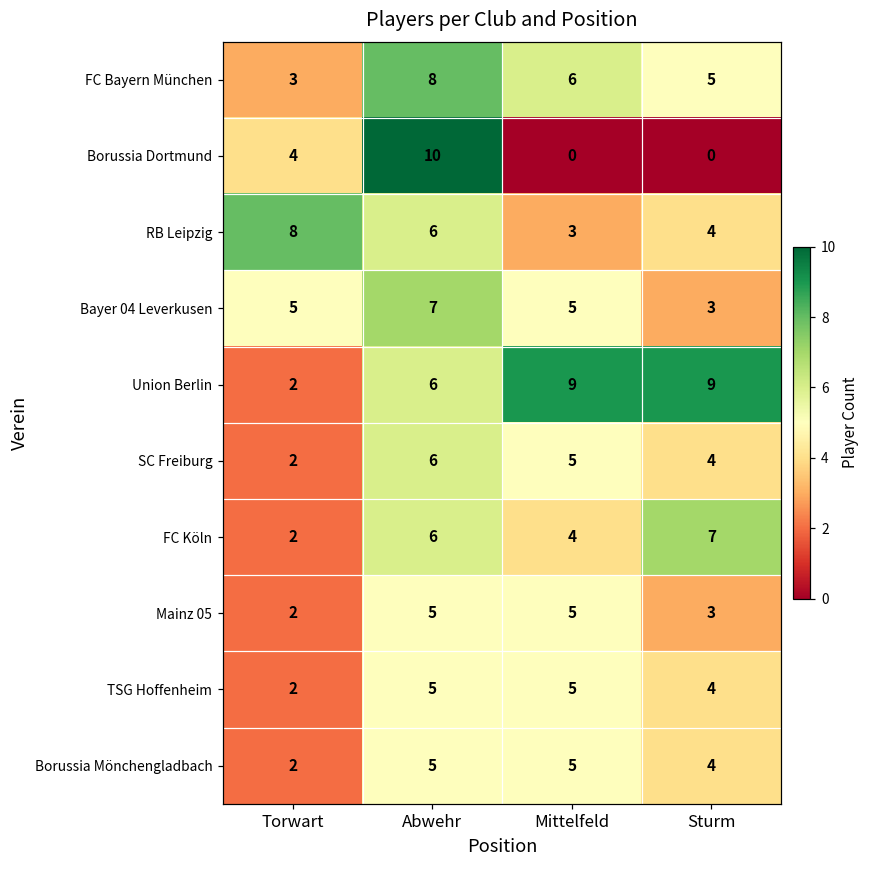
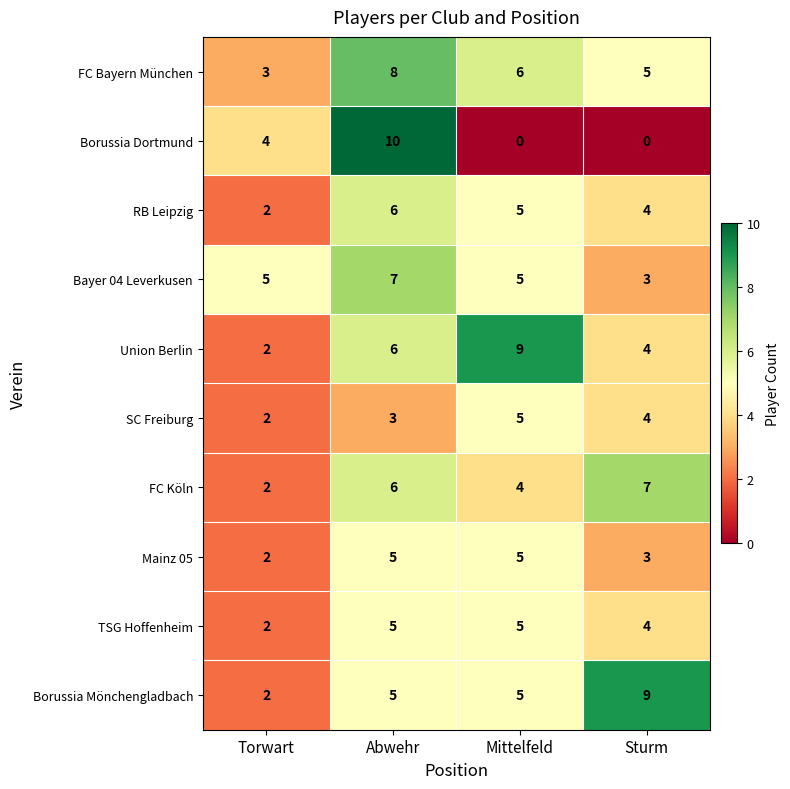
  {
    "FC Bayern München": {
      "Torwart": 3,
      "Abwehr": 8,
      "Mittelfeld": 6,
      "Sturm": 5
    },
    "Borussia Dortmund": {
      "Torwart": 4,
      "Abwehr": 10,
      "Mittelfeld": 0,
      "Sturm": 0
    },
    "RB Leipzig": {
-     "Torwart": 8,
+     "Torwart": 2,
      "Abwehr": 6,
-     "Mittelfeld": 3,
+     "Mittelfeld": 5,
      "Sturm": 4
    },
    "Bayer 04 Leverkusen": {
      "Torwart": 5,
      "Abwehr": 7,
      "Mittelfeld": 5,
      "Sturm": 3
    },
    "Union Berlin": {
      "Torwart": 2,
      "Abwehr": 6,
      "Mittelfeld": 9,
-     "Sturm": 9
+     "Sturm": 4
    },
    "SC Freiburg": {
      "Torwart": 2,
-     "Abwehr": 6,
+     "Abwehr": 3,
      "Mittelfeld": 5,
      "Sturm": 4
    },
    "FC Köln": {
      "Torwart": 2,
      "Abwehr": 6,
      "Mittelfeld": 4,
      "Sturm": 7
    },
    "Mainz 05": {
      "Torwart": 2,
      "Abwehr": 5,
      "Mittelfeld": 5,
      "Sturm": 3
    },
    "TSG Hoffenheim": {
      "Torwart": 2,
      "Abwehr": 5,
      "Mittelfeld": 5,
      "Sturm": 4
    },
    "Borussia Mönchengladbach": {
      "Torwart": 2,
      "Abwehr": 5,
      "Mittelfeld": 5,
-     "Sturm": 4
+     "Sturm": 9
    }
  }
